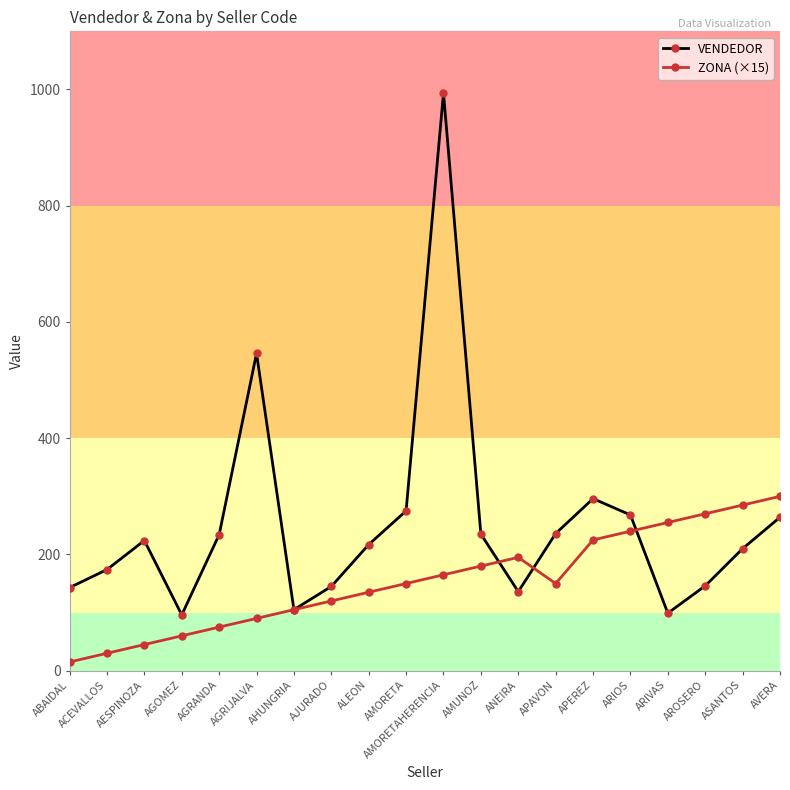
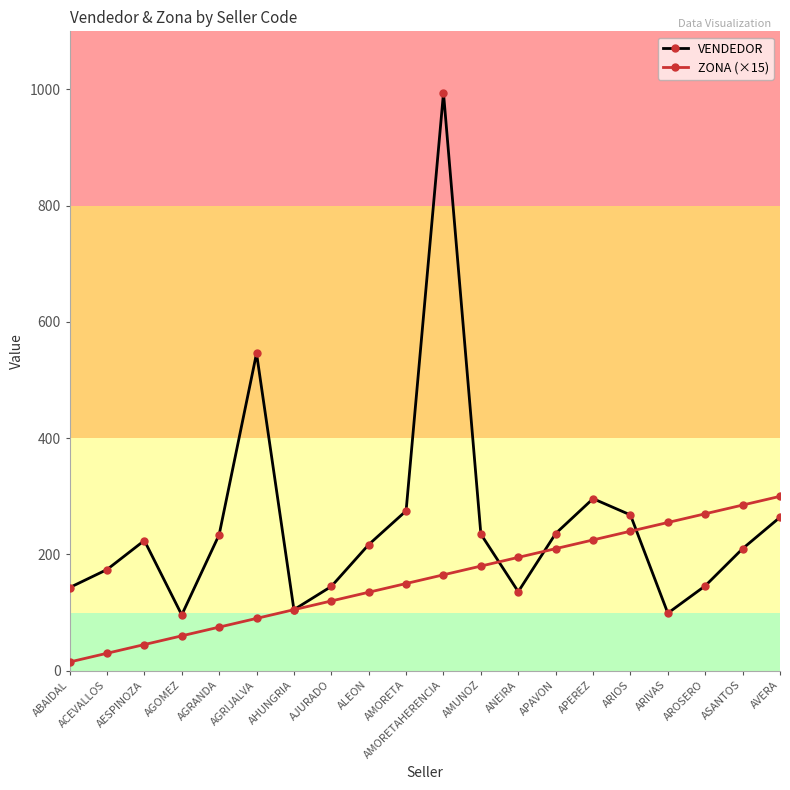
  {
    "VENDEDOR": {
      "ABAIDAL": 140,
      "ACEVALLOS": 170,
      "AESPINOZA": 220,
      "AGOMEZ": 100,
      "AGRANDA": 230,
      "AGRIJALVA": 550,
      "AJURADO": 150,
      "ALEON": 220,
      "AMORETA": 280,
      "AMORETAHERENCIA": 990,
      "AMUNOZ": 240,
      "ANEIRA": 140,
      "APAVON": 240,
      "APEREZ": 300,
      "ARIOS": 270,
      "ARIVAS": 100,
      "AROSERO": 150,
      "ASANTOS": 210,
      "AVERA": 260
    },
    "ZONA (×15)": {
      "ABAIDAL": 20,
      "ACEVALLOS": 30,
      "AESPINOZA": 50,
      "AGOMEZ": 60,
      "AGRANDA": 80,
      "AGRIJALVA": 90,
      "AJURADO": 120,
      "ALEON": 140,
      "AMORETA": 150,
      "AMORETAHERENCIA": 170,
      "AMUNOZ": 180,
      "ANEIRA": 200,
-     "APAVON": 150,
+     "APAVON": 210,
      "APEREZ": 230,
      "ARIOS": 240,
      "ARIVAS": 260,
      "AROSERO": 270,
      "ASANTOS": 290,
      "AVERA": 300
    }
  }
